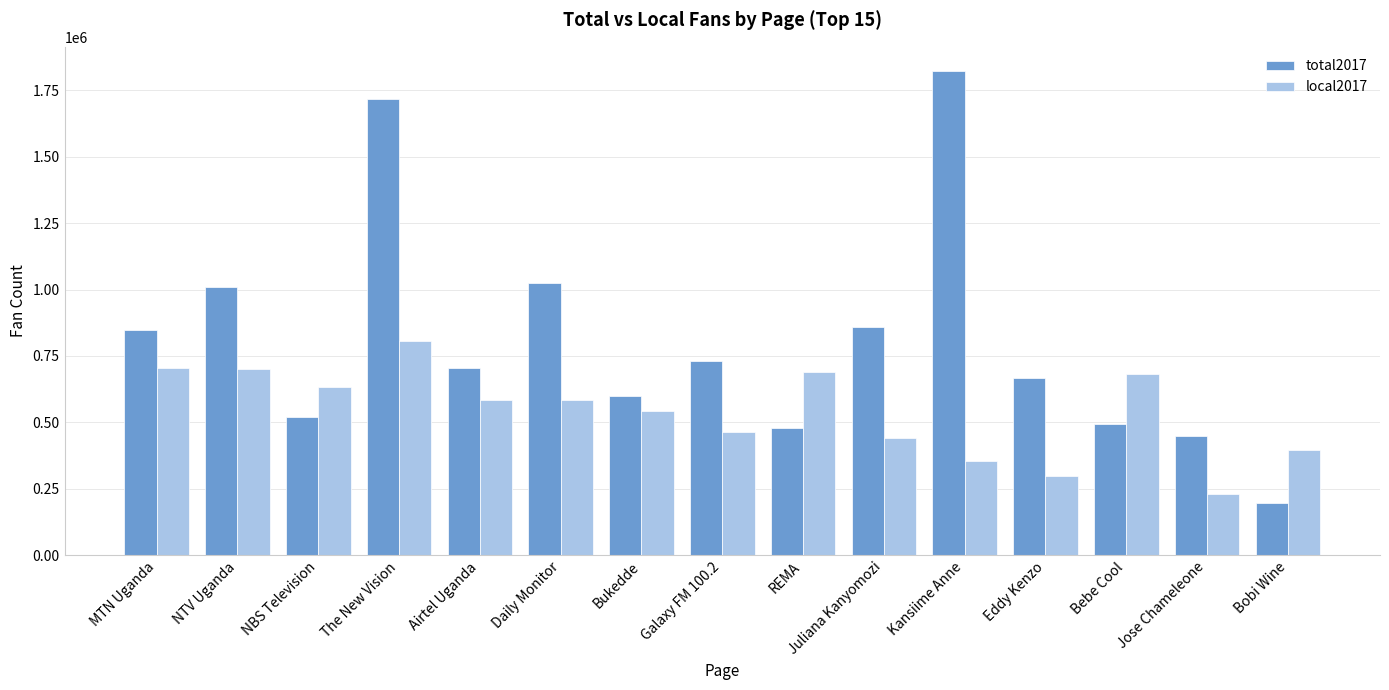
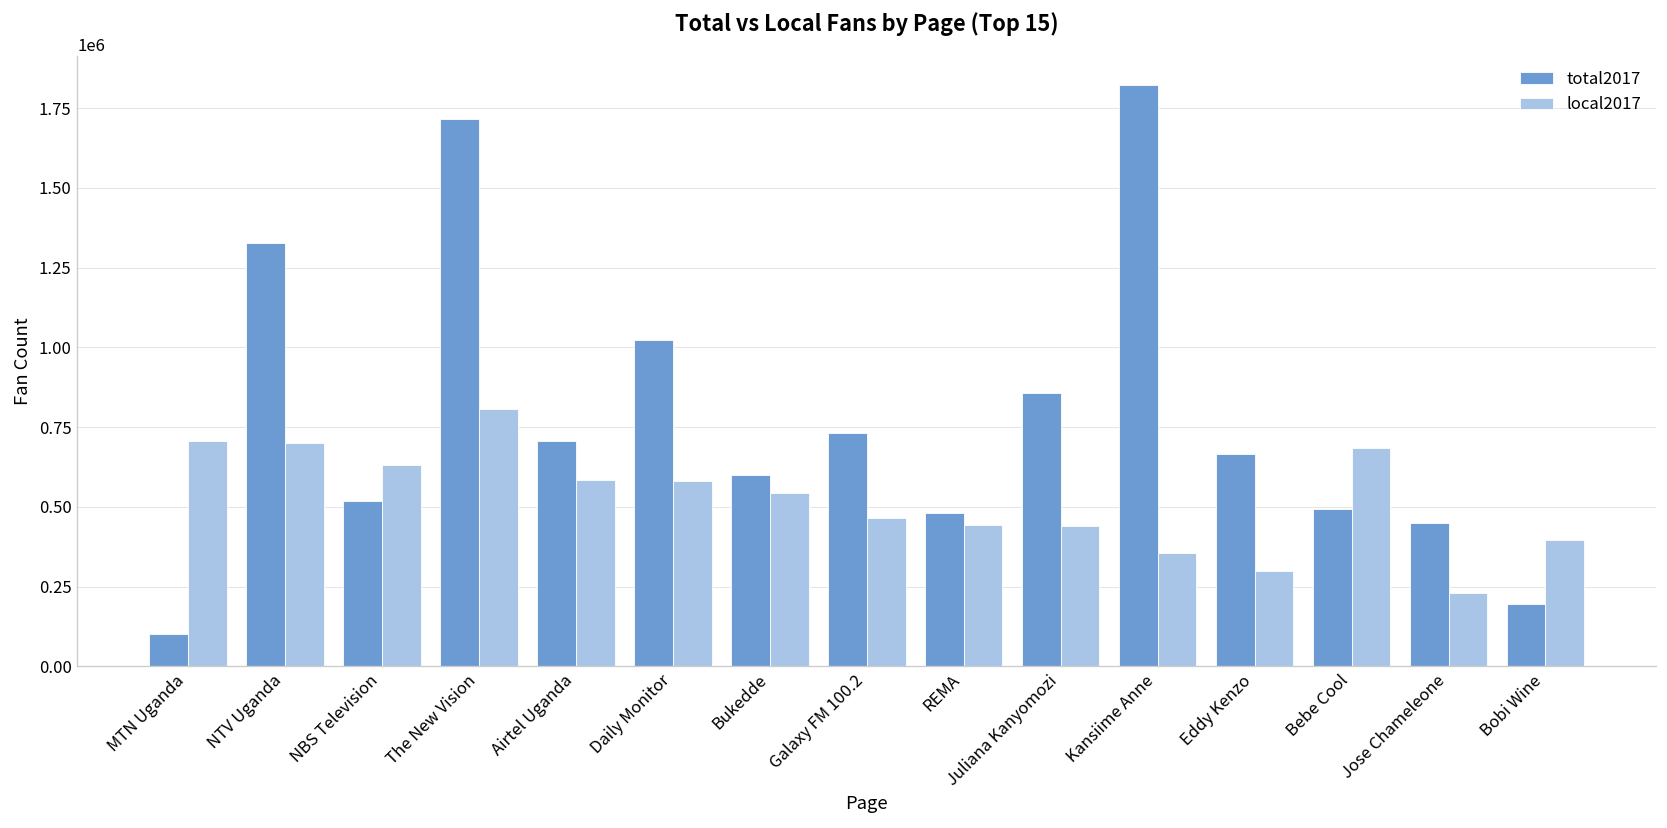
  {
    "total2017": {
-     "MTN Uganda": 850000,
-     "NTV Uganda": 1010000,
+     "MTN Uganda": 100000,
+     "NTV Uganda": 1330000,
      "NBS Television": 520000,
      "The New Vision": 1720000,
      "Airtel Uganda": 710000,
      "Daily Monitor": 1020000,
      "Bukedde": 600000,
      "Galaxy FM 100.2": 730000,
      "REMA": 480000,
      "Juliana Kanyomozi": 860000,
      "Kansiime Anne": 1820000,
      "Eddy Kenzo": 670000,
      "Bebe Cool": 490000,
      "Jose Chameleone": 450000,
      "Bobi Wine": 190000
    },
    "local2017": {
      "MTN Uganda": 710000,
      "NTV Uganda": 700000,
      "NBS Television": 630000,
      "The New Vision": 810000,
      "Airtel Uganda": 580000,
      "Daily Monitor": 580000,
      "Bukedde": 540000,
      "Galaxy FM 100.2": 460000,
-     "REMA": 690000,
+     "REMA": 440000,
      "Juliana Kanyomozi": 440000,
      "Kansiime Anne": 350000,
      "Eddy Kenzo": 300000,
      "Bebe Cool": 680000,
      "Jose Chameleone": 230000,
      "Bobi Wine": 400000
    }
  }
